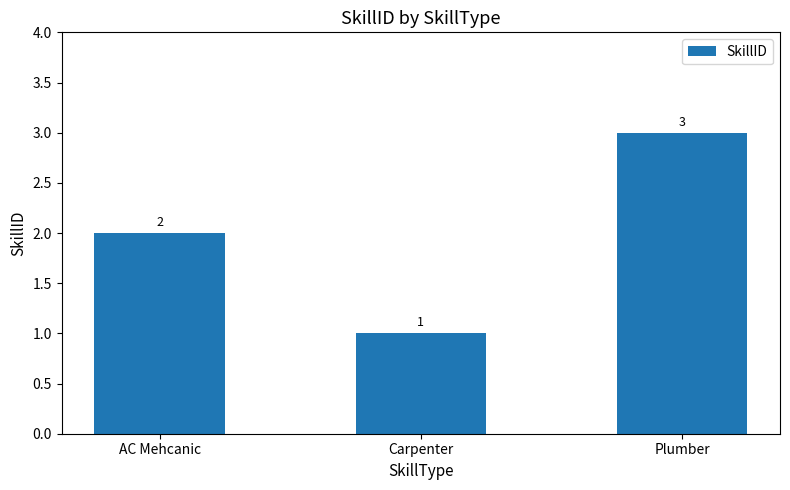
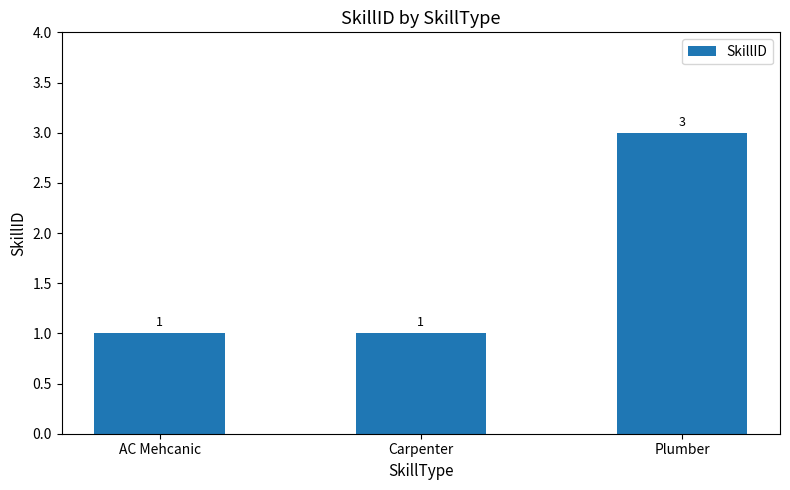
  {
-   "AC Mehcanic": 2,
+   "AC Mehcanic": 1,
    "Carpenter": 1,
    "Plumber": 3
  }
